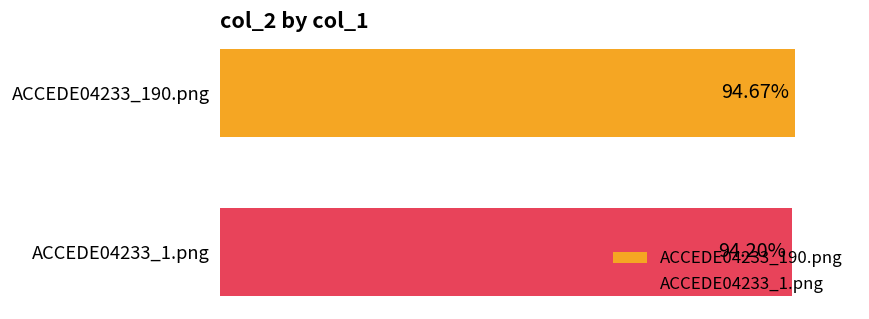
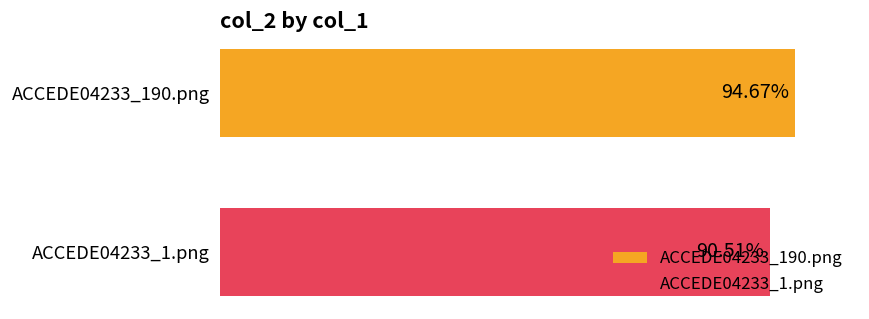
  {
    "ACCEDE04233_190.png": "94.67%",
-   "ACCEDE04233_1.png": "94.20%"
+   "ACCEDE04233_1.png": "90.51%"
  }
